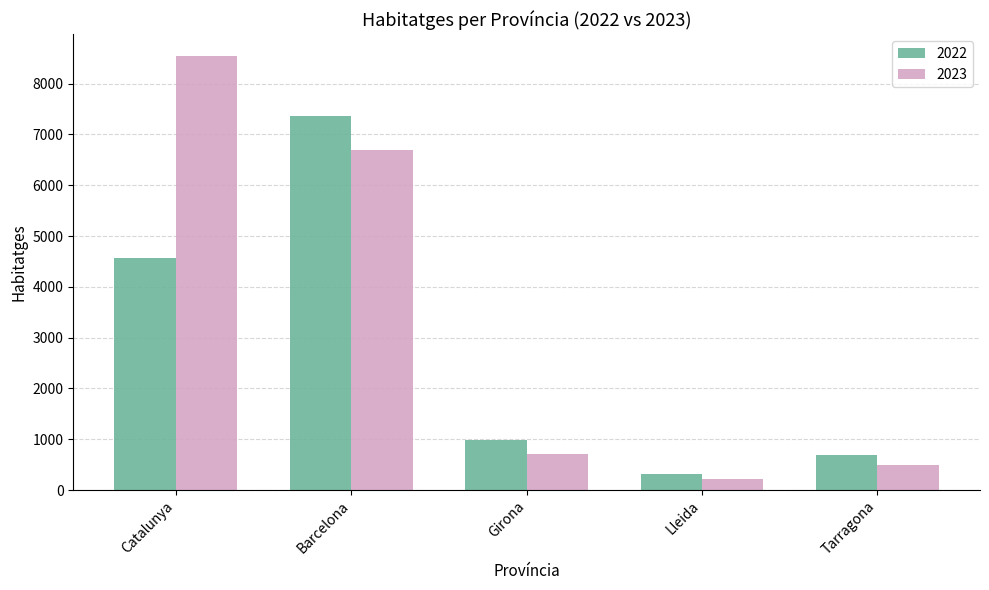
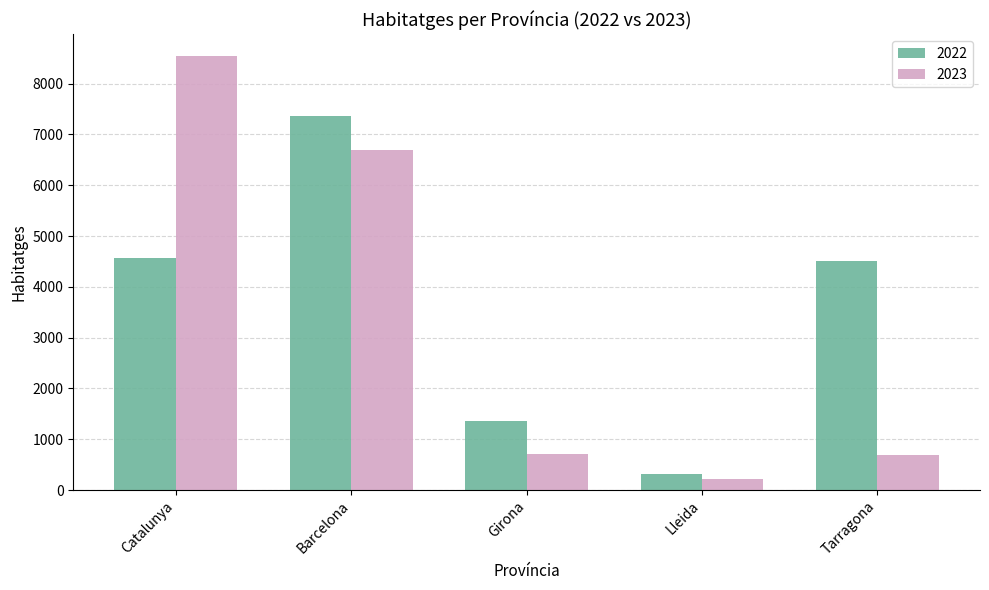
  {
    "2022": {
      "Catalunya": 4600,
      "Barcelona": 7400,
-     "Girona": 1000,
+     "Girona": 1400,
      "Lleida": 300,
-     "Tarragona": 700
+     "Tarragona": 4500
    },
    "2023": {
      "Catalunya": 8500,
      "Barcelona": 6700,
      "Girona": 700,
      "Lleida": 200,
-     "Tarragona": 500
+     "Tarragona": 700
    }
  }
